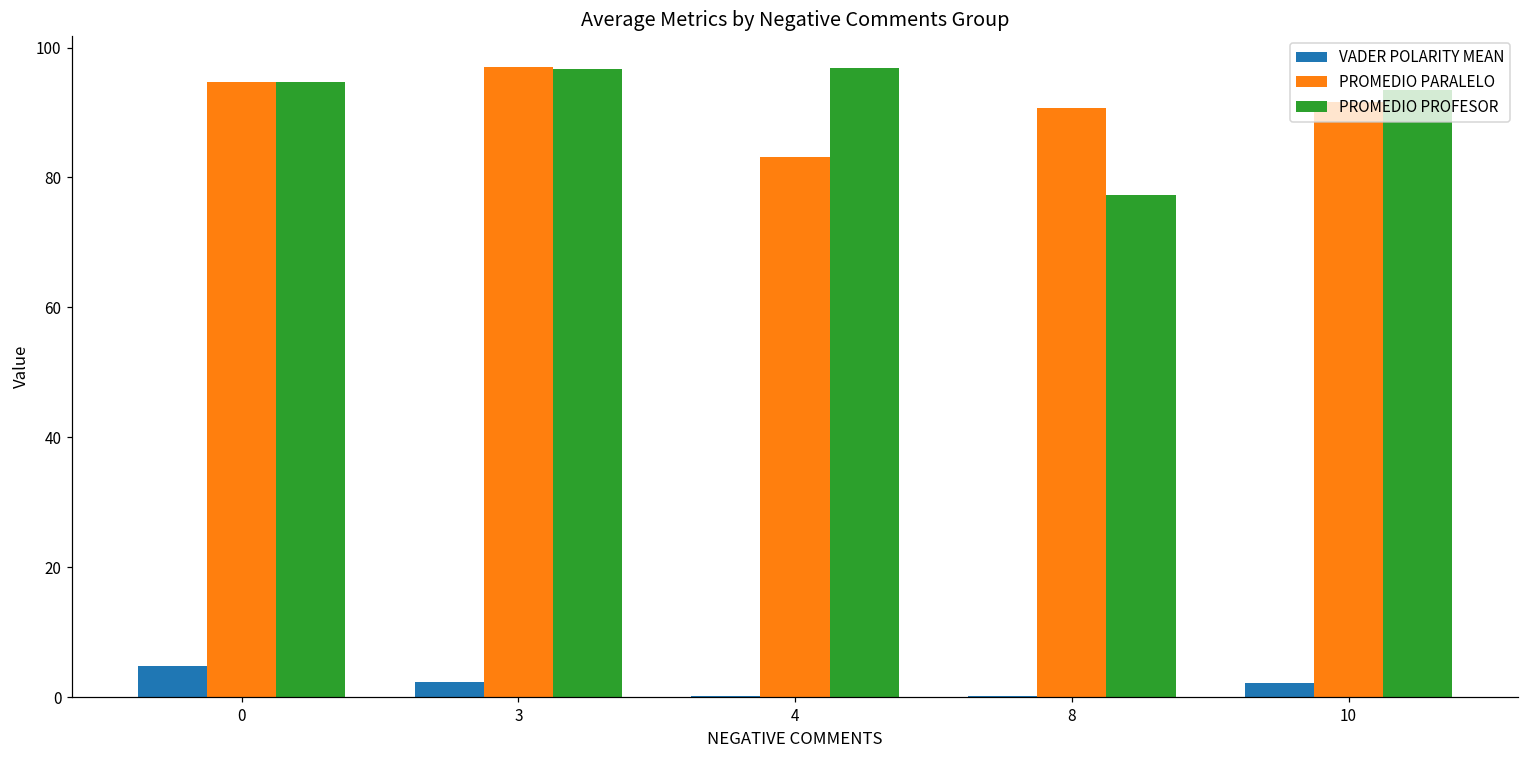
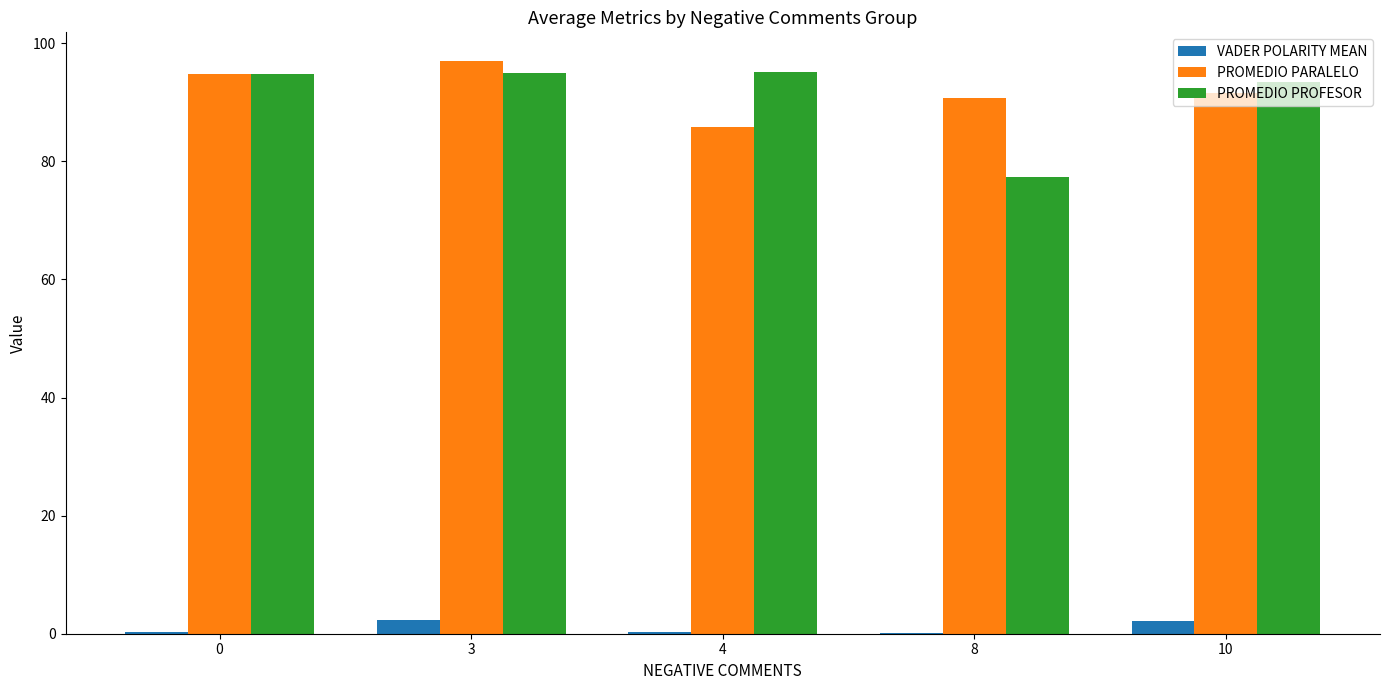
  {
    "VADER POLARITY MEAN": {
-     "0": 5,
+     "0": 0,
      "3": 2,
      "10": 2
    },
    "PROMEDIO PARALELO": {
      "0": 95,
      "3": 97,
-     "4": 83,
+     "4": 86,
      "8": 91
    },
    "PROMEDIO PROFESOR": {
      "0": 95,
-     "3": 97,
-     "4": 97,
+     "3": 95,
+     "4": 95,
      "8": 77
    }
  }
